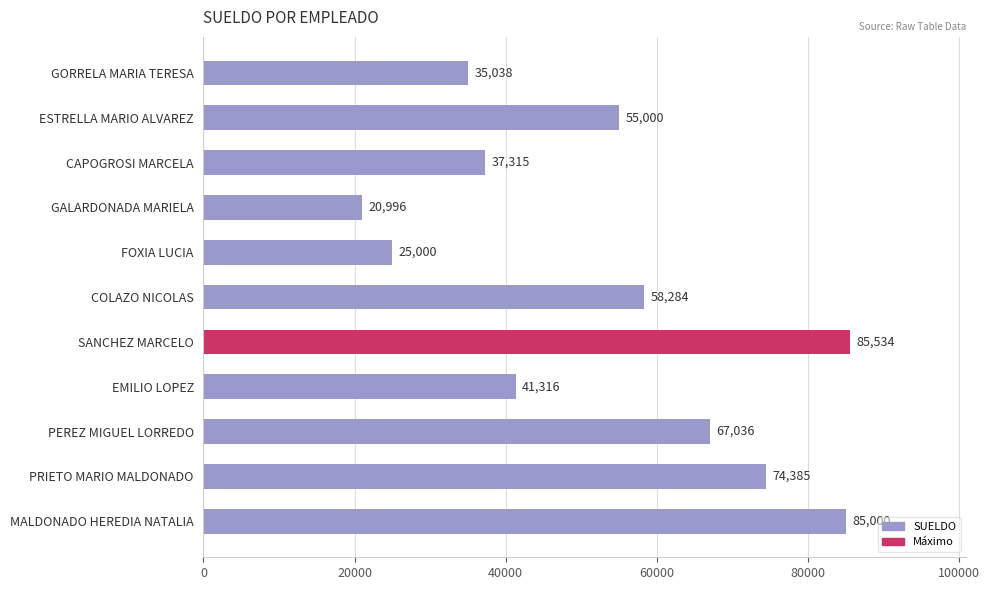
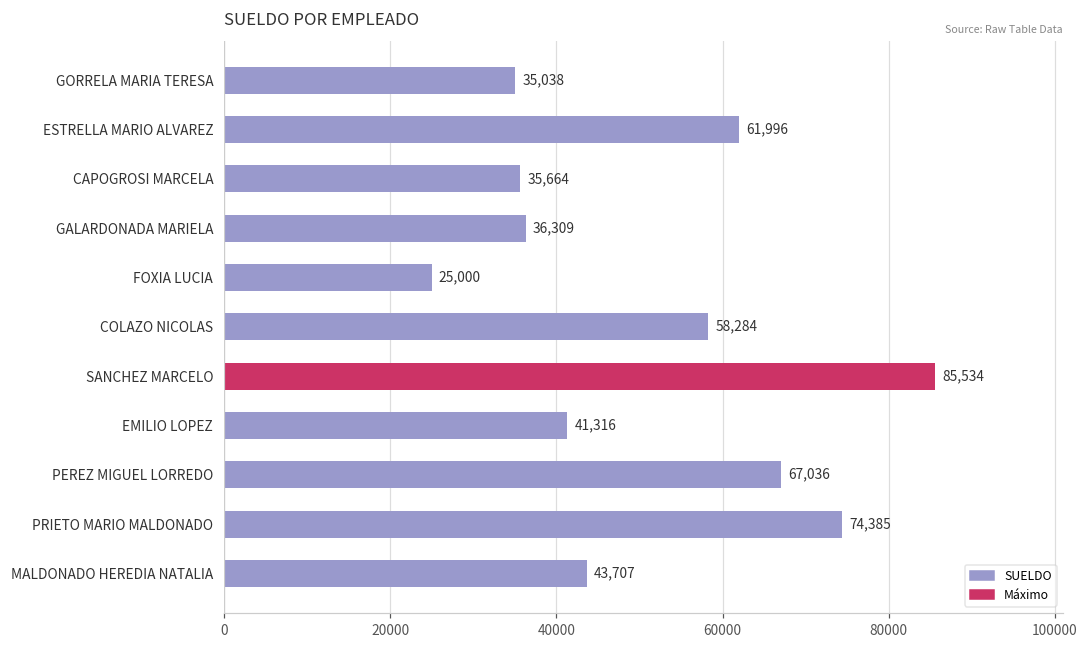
  {
    "GORRELA MARIA TERESA": "35,038",
-   "ESTRELLA MARIO ALVAREZ": "55,000",
-   "CAPOGROSI MARCELA": "37,315",
-   "GALARDONADA MARIELA": "20,996",
+   "ESTRELLA MARIO ALVAREZ": "61,996",
+   "CAPOGROSI MARCELA": "35,664",
+   "GALARDONADA MARIELA": "36,309",
    "FOXIA LUCIA": "25,000",
    "COLAZO NICOLAS": "58,284",
    "SANCHEZ MARCELO": "85,534",
    "EMILIO LOPEZ": "41,316",
    "PEREZ MIGUEL LORREDO": "67,036",
    "PRIETO MARIO MALDONADO": "74,385",
-   "MALDONADO HEREDIA NATALIA": "85000"
+   "MALDONADO HEREDIA NATALIA": "44000"
  }
